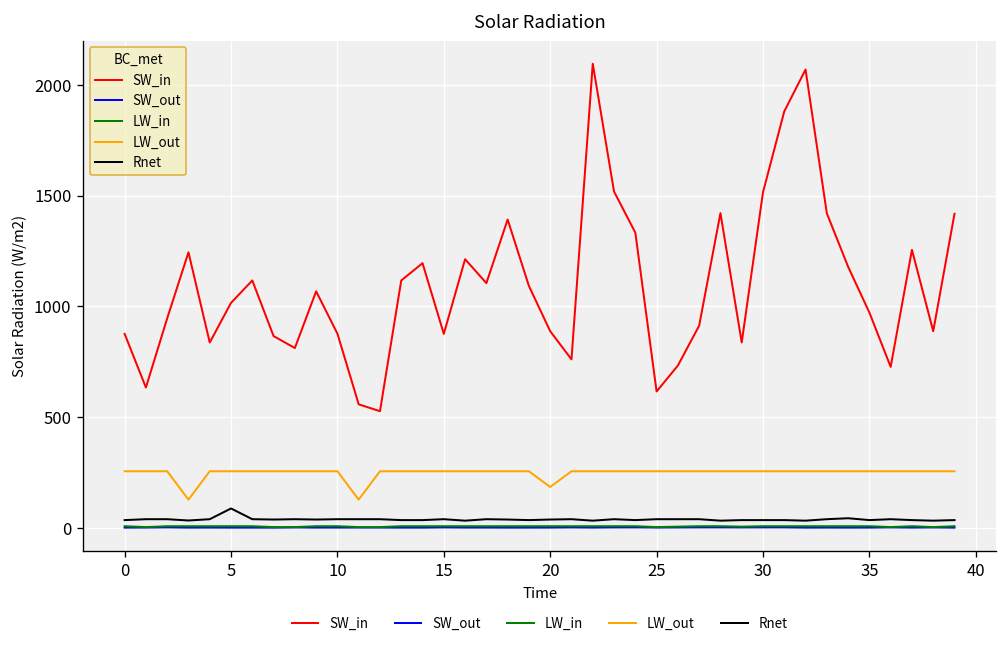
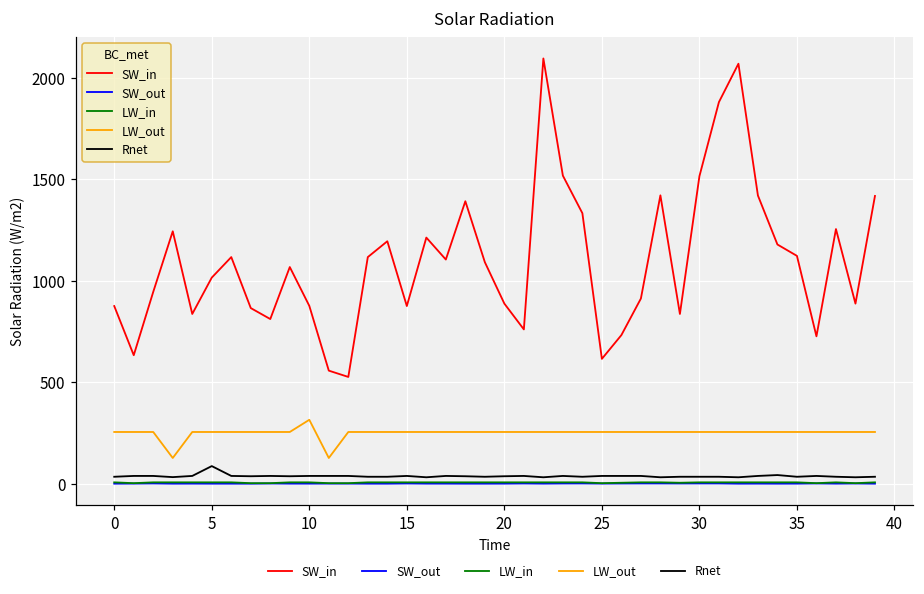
  {
    "SW_in": {
      "0": 880,
      "5": 1020,
      "10": 880,
      "15": 880,
      "20": 890,
      "25": 620,
      "30": 1520,
-     "35": 970
+     "35": 1120
    },
    "LW_out": {
      "0": 260,
      "5": 260,
-     "10": 260,
+     "10": 320,
      "15": 260,
-     "20": 190,
+     "20": 260,
      "25": 260,
      "30": 260,
      "35": 260
    },
    "Rnet": {
      "0": 40,
      "5": 90,
      "10": 40,
      "15": 40,
      "20": 40,
      "25": 40,
      "30": 40,
      "35": 40
    }
  }
